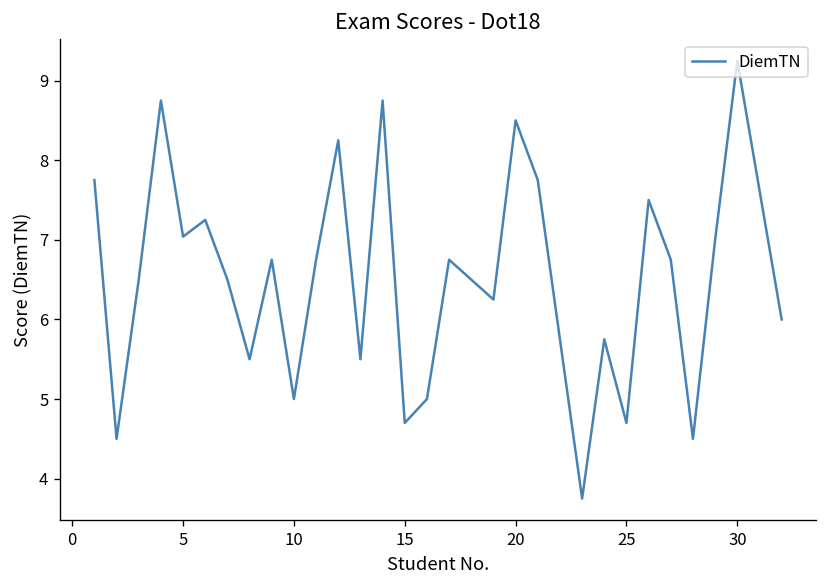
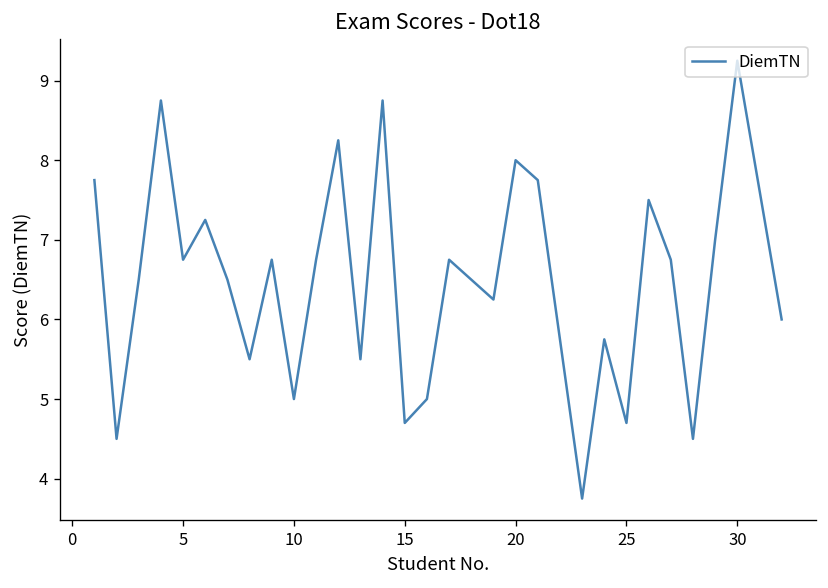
  {
-   "5": 7.0,
+   "5": 6.8,
    "10": 5.0,
    "15": 4.7,
-   "20": 8.5,
+   "20": 8.0,
    "25": 4.7
  }
